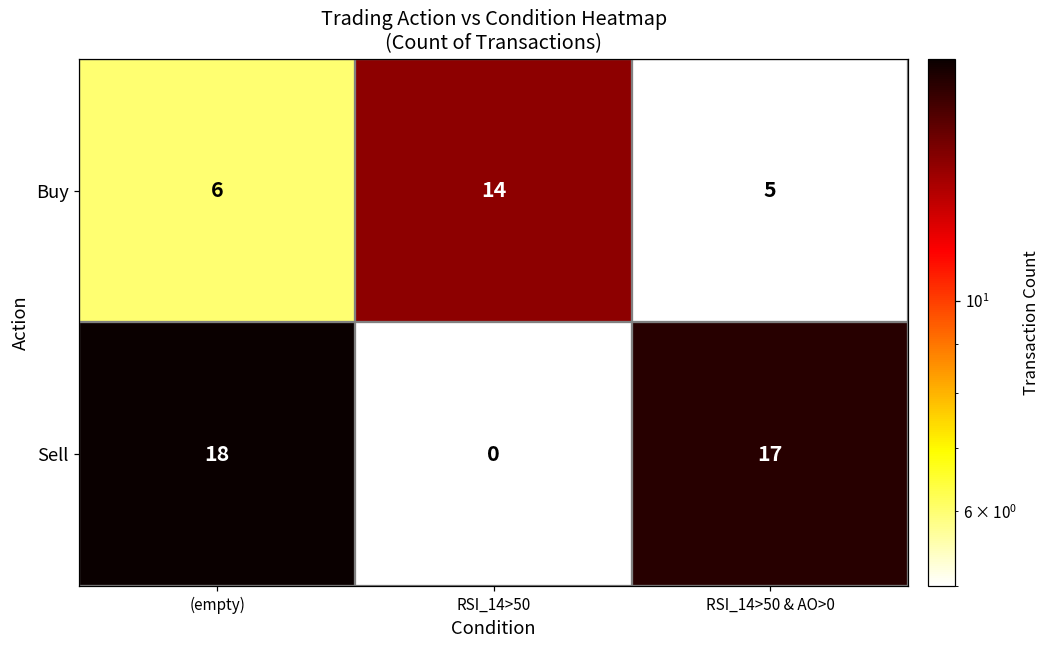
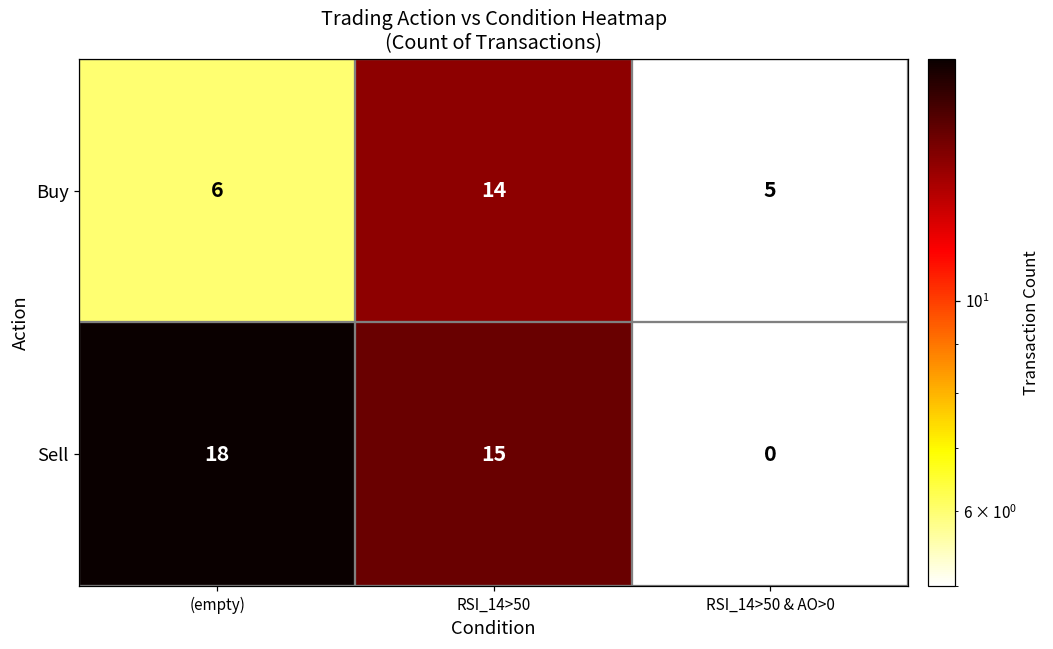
  {
    "Buy": {
      "(empty)": 6,
      "RSI_14>50": 14,
      "RSI_14>50 & AO>0": 5
    },
    "Sell": {
      "(empty)": 18,
-     "RSI_14>50": 0,
-     "RSI_14>50 & AO>0": 17
+     "RSI_14>50": 15,
+     "RSI_14>50 & AO>0": 0
    }
  }
